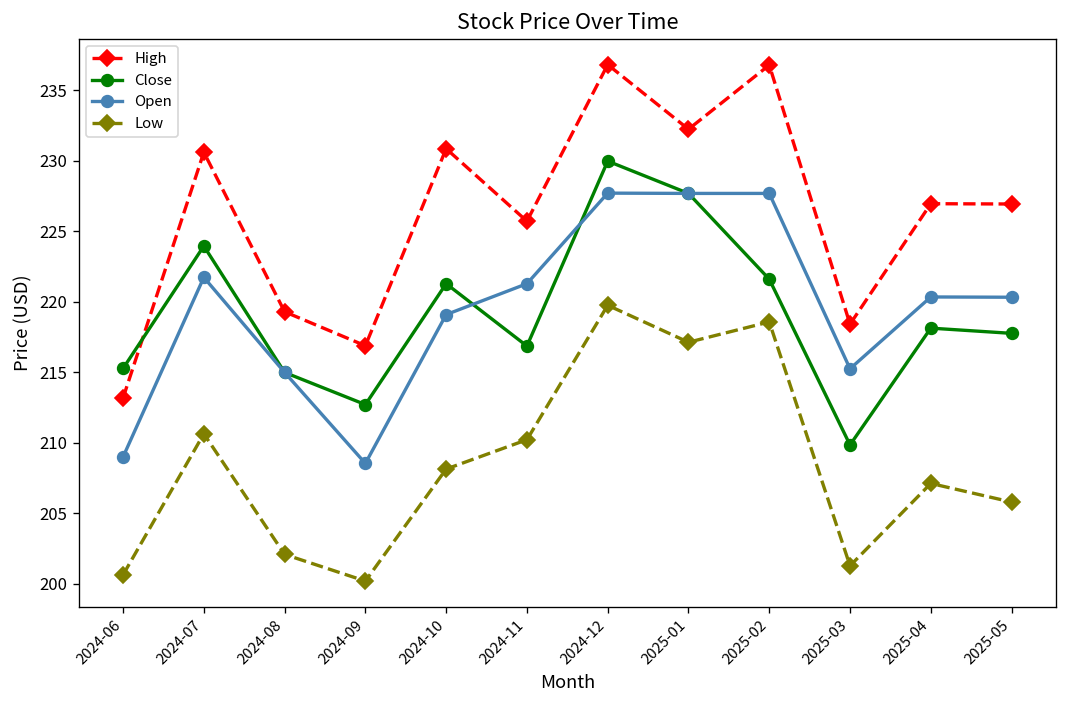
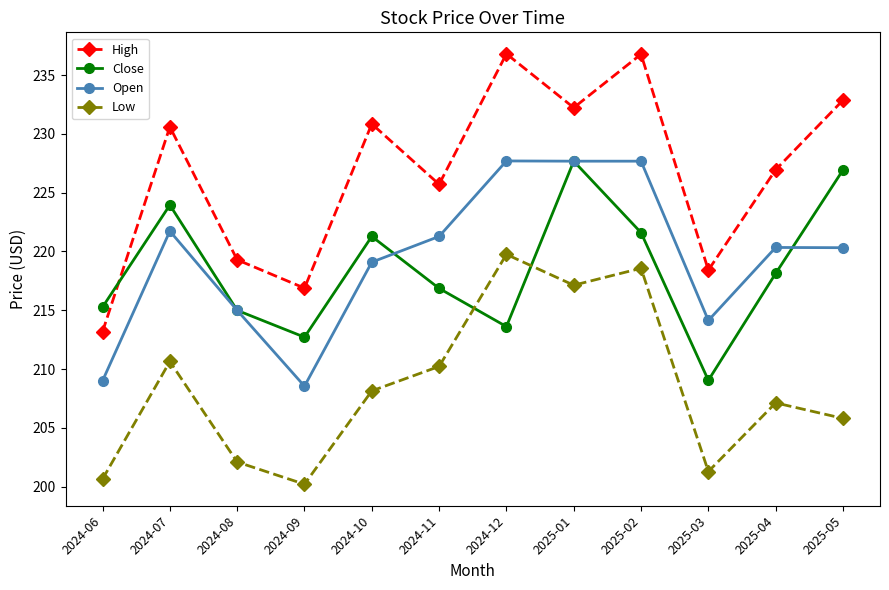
  {
    "High": {
      "2024-06": 213.2,
      "2024-07": 230.6,
      "2024-08": 219.3,
      "2024-09": 216.9,
      "2024-10": 230.9,
      "2024-11": 225.7,
      "2024-12": 236.8,
      "2025-01": 232.2,
      "2025-02": 236.8,
      "2025-03": 218.4,
      "2025-04": 227.0,
-     "2025-05": 226.9
+     "2025-05": 232.9
    },
    "Close": {
      "2024-06": 215.3,
      "2024-07": 224.0,
      "2024-09": 212.7,
      "2024-10": 221.3,
      "2024-11": 216.9,
-     "2024-12": 230.0,
+     "2024-12": 213.6,
      "2025-02": 221.6,
-     "2025-03": 209.9,
+     "2025-03": 209.0,
      "2025-04": 218.1,
-     "2025-05": 217.8
+     "2025-05": 226.9
    },
    "Open": {
      "2024-06": 209.0,
      "2024-07": 221.7,
      "2024-09": 208.5,
      "2024-10": 219.1,
      "2024-11": 221.3,
      "2024-12": 227.7,
      "2025-02": 227.7,
-     "2025-03": 215.3,
+     "2025-03": 214.1,
      "2025-04": 220.3,
      "2025-05": 220.3
    },
    "Low": {
      "2024-06": 200.6,
      "2024-07": 210.6,
      "2024-08": 202.1,
      "2024-09": 200.2,
      "2024-10": 208.1,
      "2024-11": 210.2,
      "2024-12": 219.8,
      "2025-01": 217.1,
      "2025-02": 218.6,
      "2025-03": 201.3,
      "2025-04": 207.1,
      "2025-05": 205.8
    }
  }
